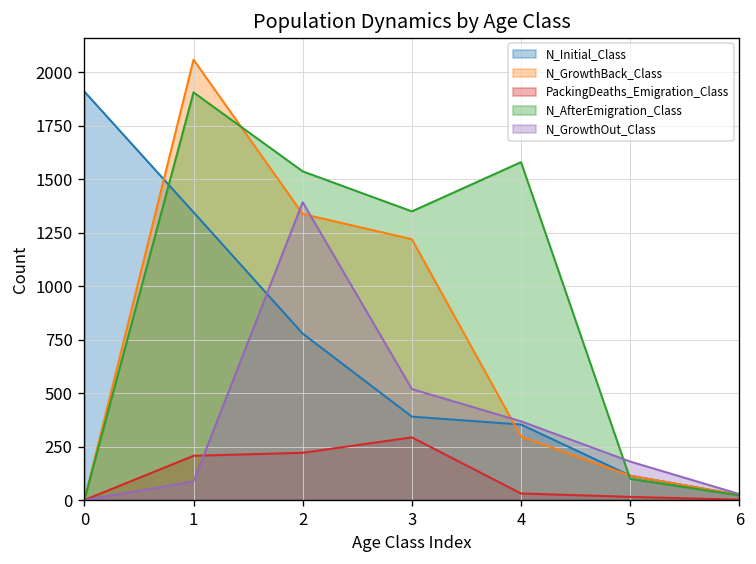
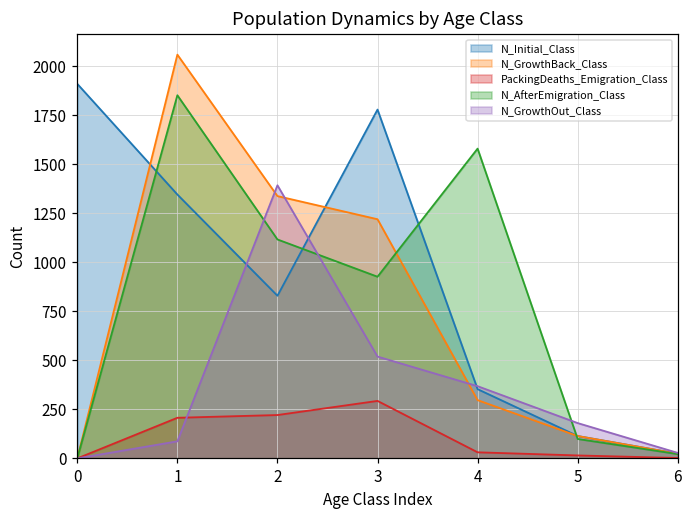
  {
    "N_Initial_Class": {
      "0": 1910,
      "1": 1350,
-     "2": 780,
-     "3": 390,
+     "2": 830,
+     "3": 1780,
      "4": 350
    },
    "N_AfterEmigration_Class": {
-     "1": 1910,
-     "2": 1540,
-     "3": 1350,
+     "1": 1850,
+     "2": 1120,
+     "3": 930,
      "4": 1580,
      "5": 100
    },
    "N_GrowthOut_Class": {
      "1": 90,
      "2": 1390,
      "3": 520,
      "4": 370,
      "5": 180
    }
  }
